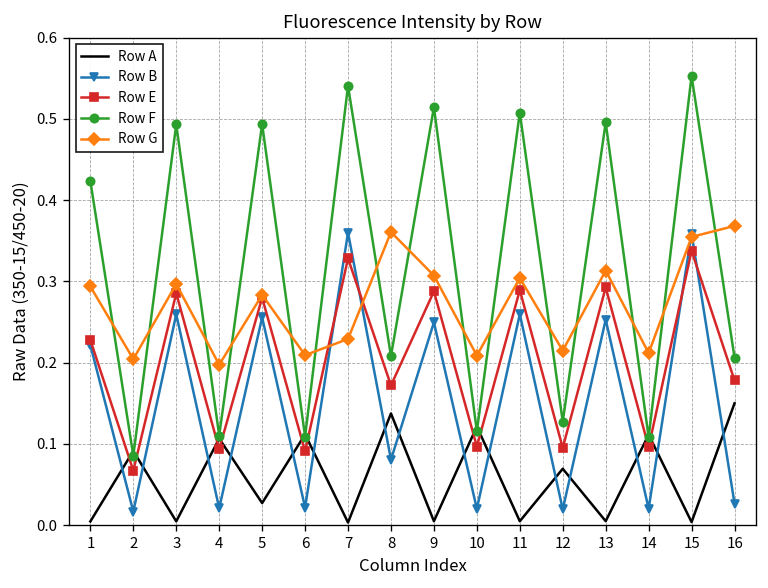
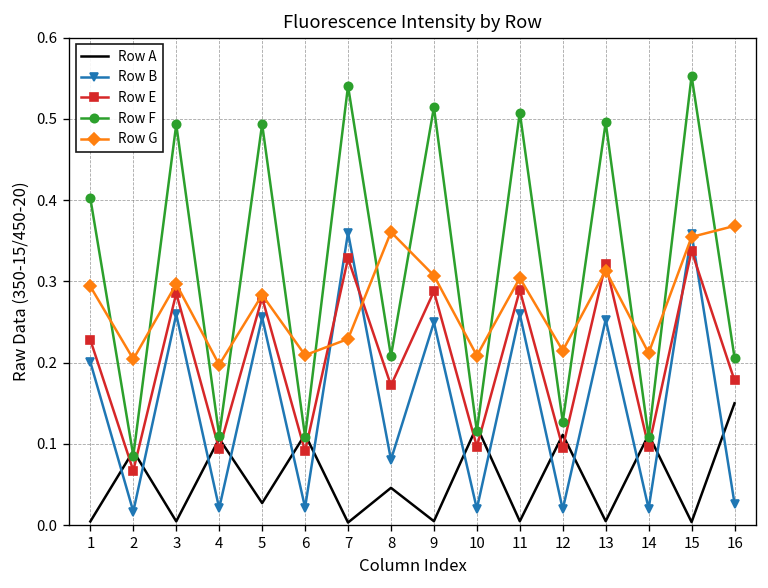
  {
    "Row A": {
      "1": 0.00,
      "2": 0.09,
      "3": 0.00,
      "5": 0.03,
      "7": 0.00,
-     "8": 0.14,
+     "8": 0.05,
      "9": 0.01,
      "10": 0.12,
      "11": 0.00,
-     "12": 0.07,
+     "12": 0.11,
      "13": 0.01,
      "15": 0.00,
      "16": 0.15
    },
    "Row B": {
-     "1": 0.22,
+     "1": 0.20,
      "2": 0.02,
      "3": 0.26,
      "4": 0.02,
      "5": 0.26,
      "6": 0.02,
      "7": 0.36,
      "8": 0.08,
      "9": 0.25,
      "10": 0.02,
      "11": 0.26,
      "12": 0.02,
      "13": 0.25,
      "14": 0.02,
      "15": 0.36,
      "16": 0.03
    },
    "Row E": {
      "1": 0.23,
      "2": 0.07,
      "3": 0.29,
      "4": 0.09,
      "6": 0.09,
      "7": 0.33,
      "8": 0.17,
      "9": 0.29,
      "10": 0.10,
      "11": 0.29,
      "12": 0.10,
-     "13": 0.29,
+     "13": 0.32,
      "14": 0.10,
      "15": 0.34,
      "16": 0.18
    },
    "Row F": {
-     "1": 0.42,
+     "1": 0.40,
      "2": 0.09,
      "3": 0.49,
      "5": 0.49,
      "7": 0.54,
      "8": 0.21,
      "9": 0.51,
      "10": 0.12,
      "11": 0.51,
      "12": 0.13,
      "13": 0.50,
      "15": 0.55,
      "16": 0.21
    },
    "Row G": {
      "1": 0.29,
      "2": 0.20,
      "3": 0.30,
      "4": 0.20,
      "6": 0.21,
      "7": 0.23,
      "8": 0.36,
      "9": 0.31,
      "10": 0.21,
      "11": 0.30,
      "12": 0.21,
      "13": 0.31,
      "14": 0.21,
      "15": 0.35,
      "16": 0.37
    }
  }
